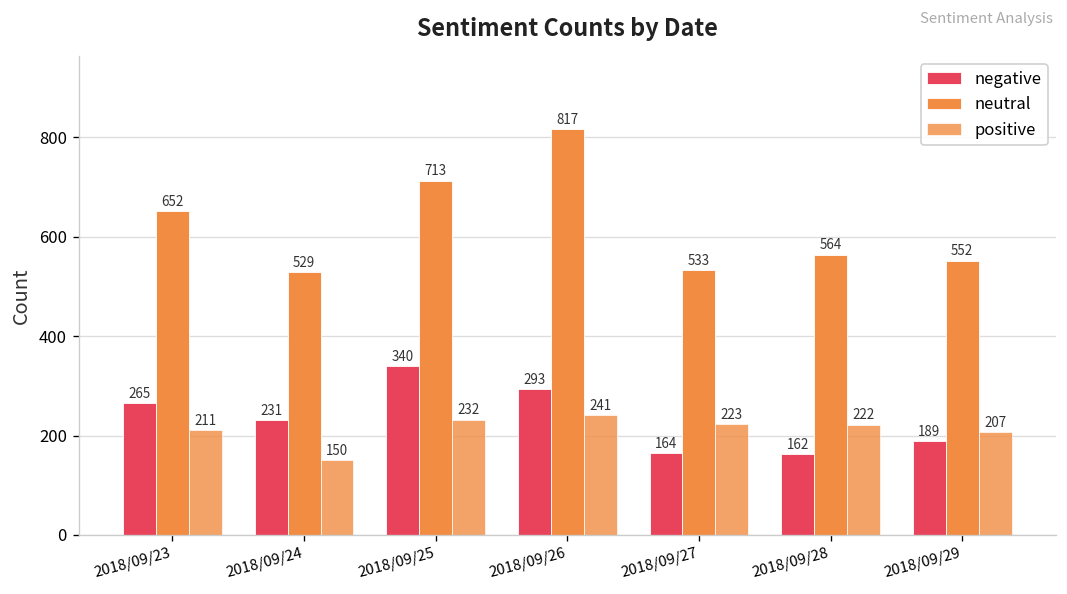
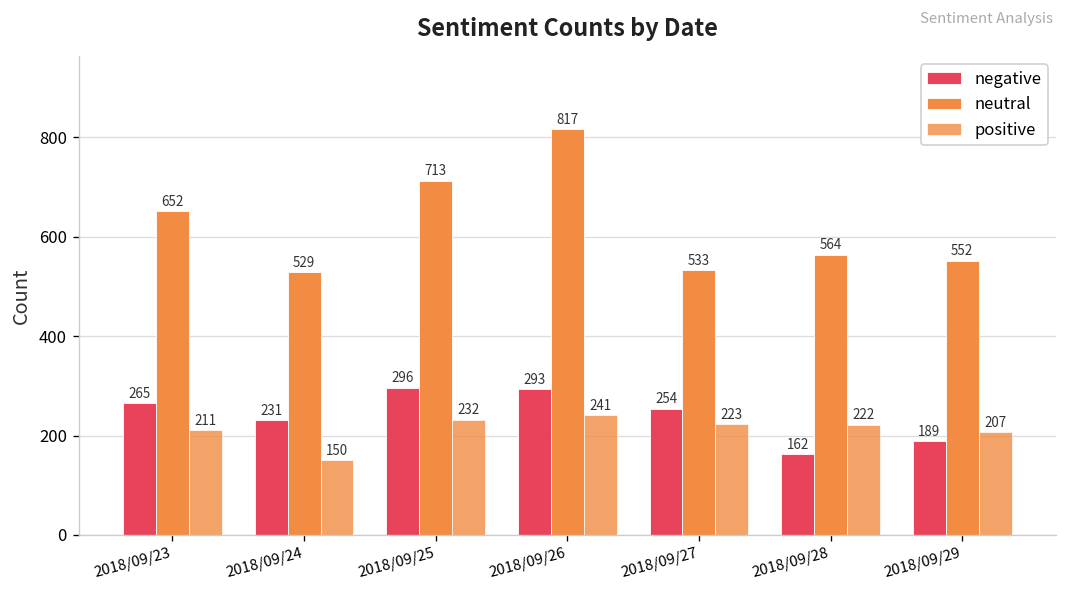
  {
    "negative": {
      "2018/09/23": 265,
      "2018/09/24": 231,
-     "2018/09/25": 340,
+     "2018/09/25": 296,
      "2018/09/26": 293,
-     "2018/09/27": 164,
+     "2018/09/27": 254,
      "2018/09/28": 162,
      "2018/09/29": 189
    }
  }
